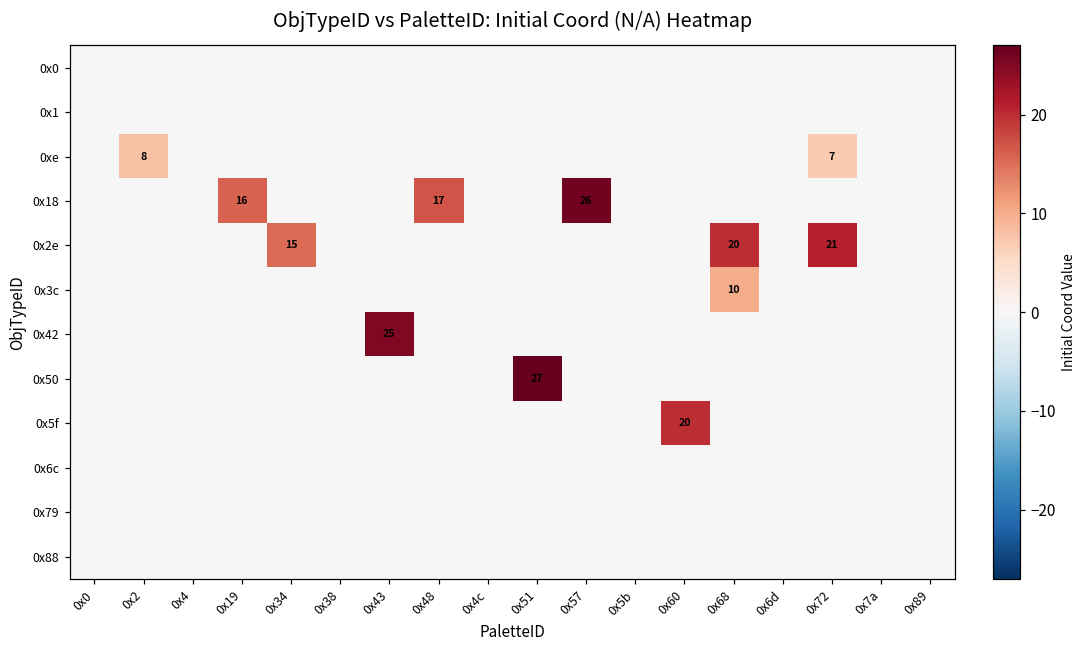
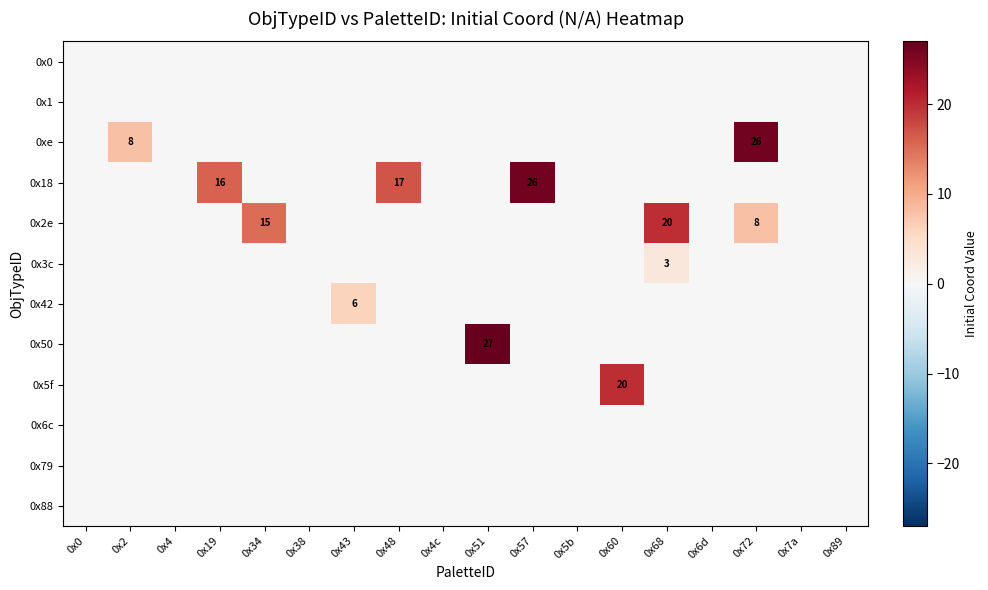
  {
    "0xe": {
      "0x2": 8,
-     "0x72": 7
+     "0x72": 26
    },
    "0x18": {
      "0x19": 16,
      "0x48": 17,
      "0x57": 26
    },
    "0x2e": {
      "0x34": 15,
      "0x68": 20,
-     "0x72": 21
+     "0x72": 8
    },
    "0x3c": {
-     "0x68": 10
+     "0x68": 3
    },
    "0x42": {
-     "0x43": 25
+     "0x43": 6
    },
    "0x50": {
      "0x51": 27
    },
    "0x5f": {
      "0x60": 20
    }
  }
